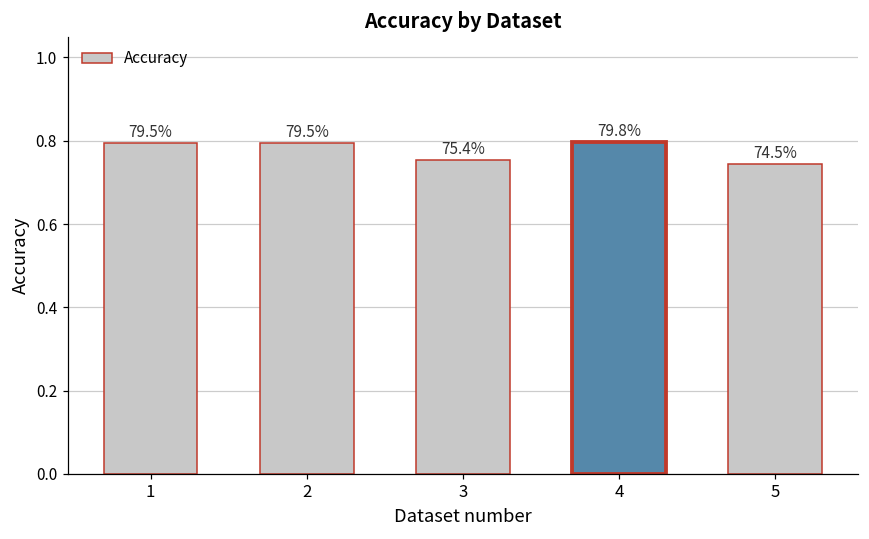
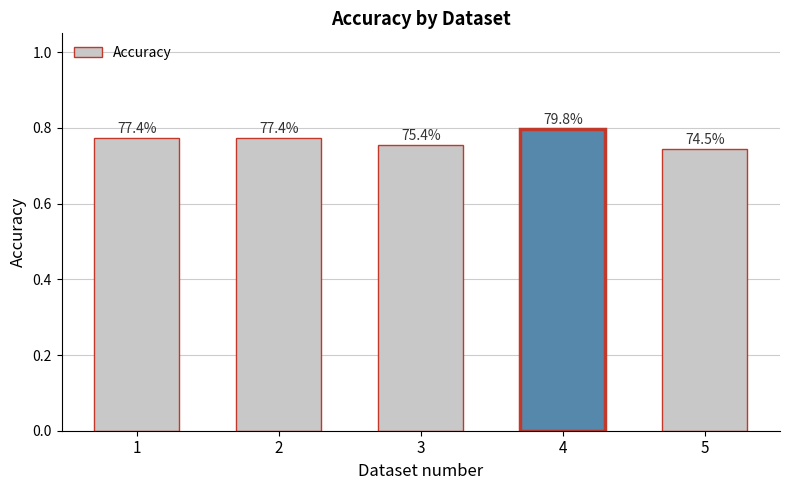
  {
-   "1": "79.5%",
-   "2": "79.5%",
+   "1": "77.4%",
+   "2": "77.4%",
    "3": "75.4%",
    "4": "79.8%",
    "5": "74.5%"
  }
